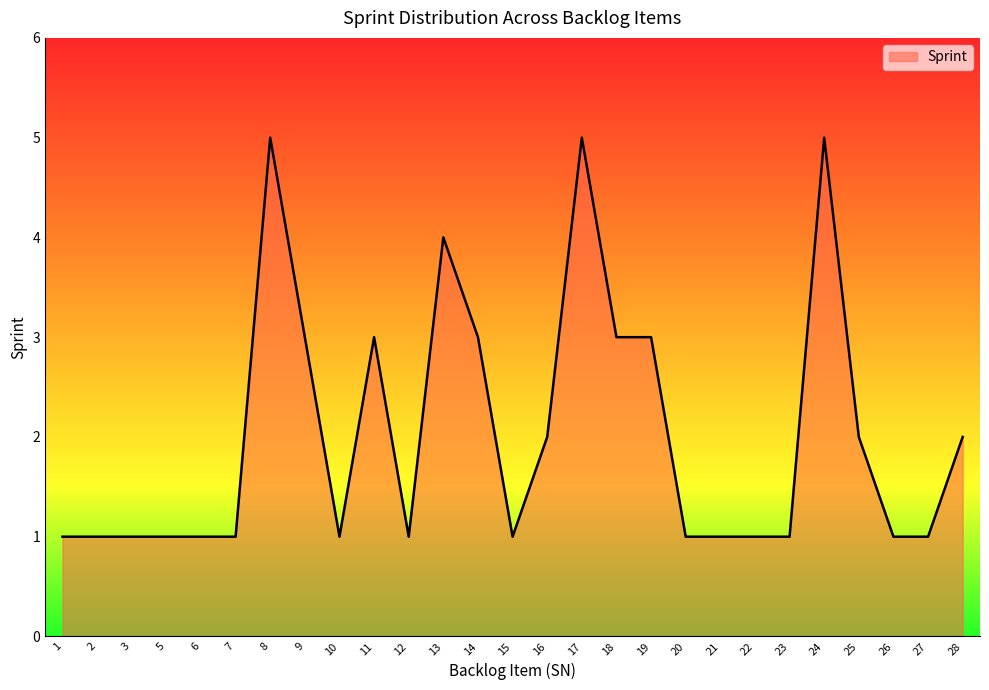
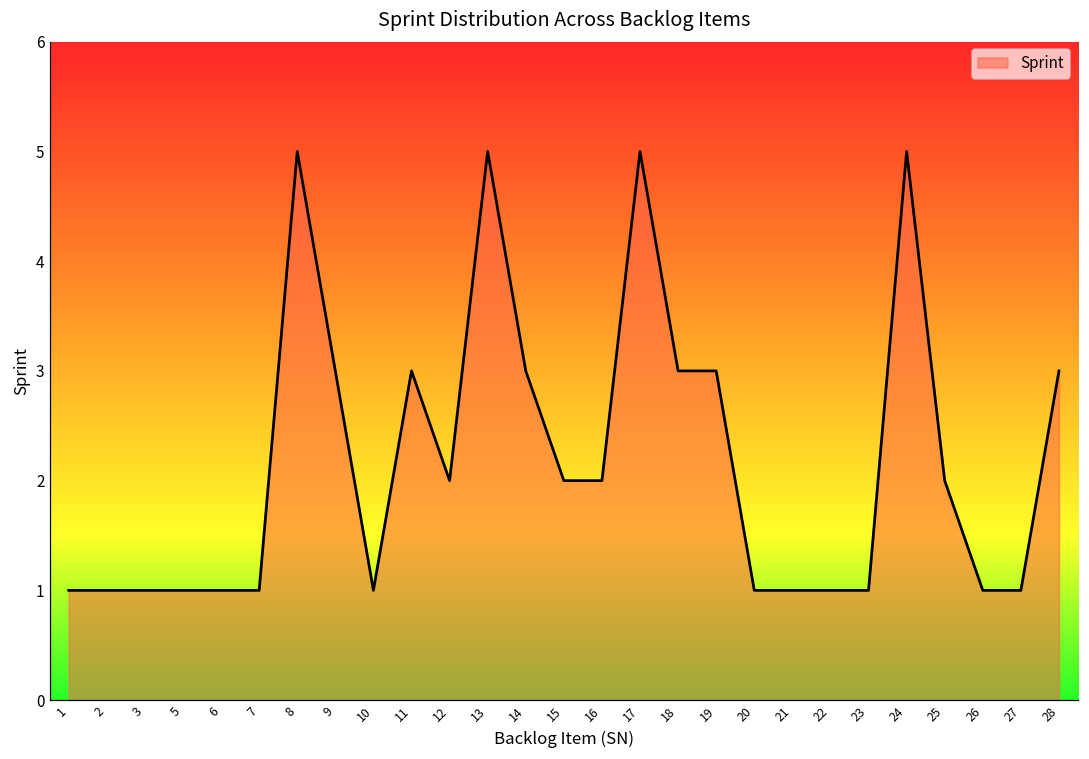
  {
    "1": 1,
    "2": 1,
    "3": 1,
    "5": 1,
    "6": 1,
    "7": 1,
    "8": 5,
    "9": 3,
    "10": 1,
    "11": 3,
-   "12": 1,
-   "13": 4,
+   "12": 2,
+   "13": 5,
    "14": 3,
-   "15": 1,
+   "15": 2,
    "16": 2,
    "17": 5,
    "18": 3,
    "19": 3,
    "20": 1,
    "21": 1,
    "22": 1,
    "23": 1,
    "24": 5,
    "25": 2,
    "26": 1,
    "27": 1,
-   "28": 2
+   "28": 3
  }
